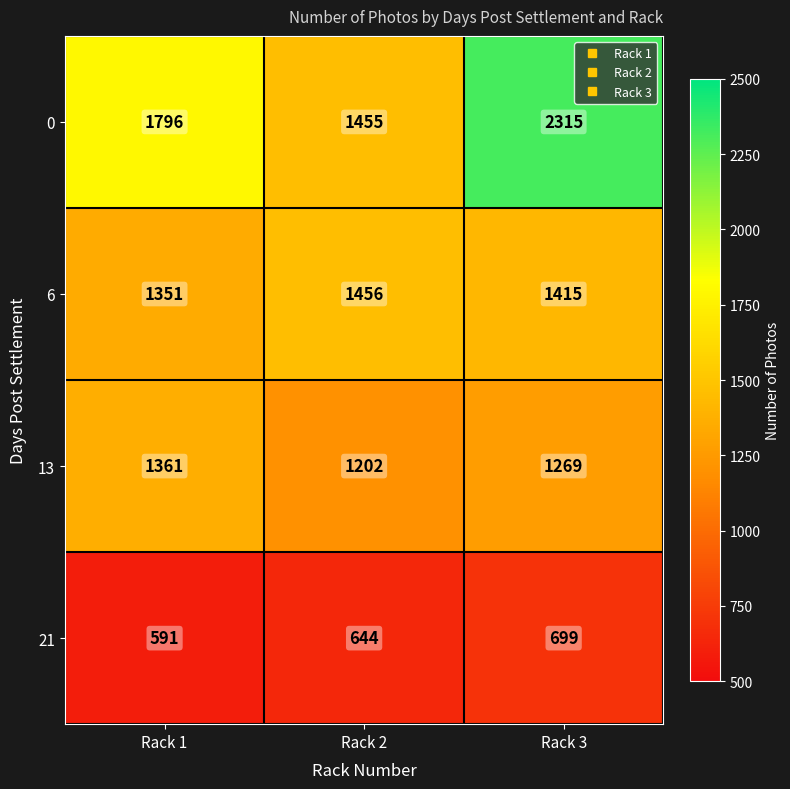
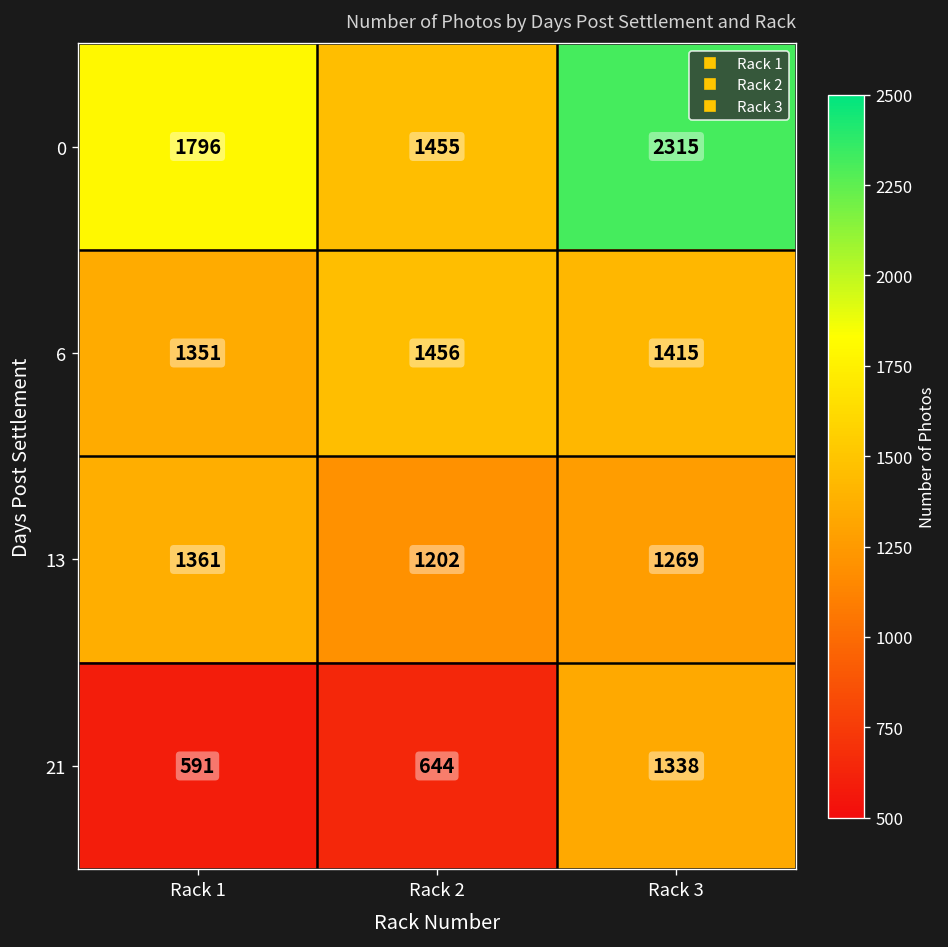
  {
    "21": {
-     "Rack 3": 699
+     "Rack 3": 1338
    }
  }
